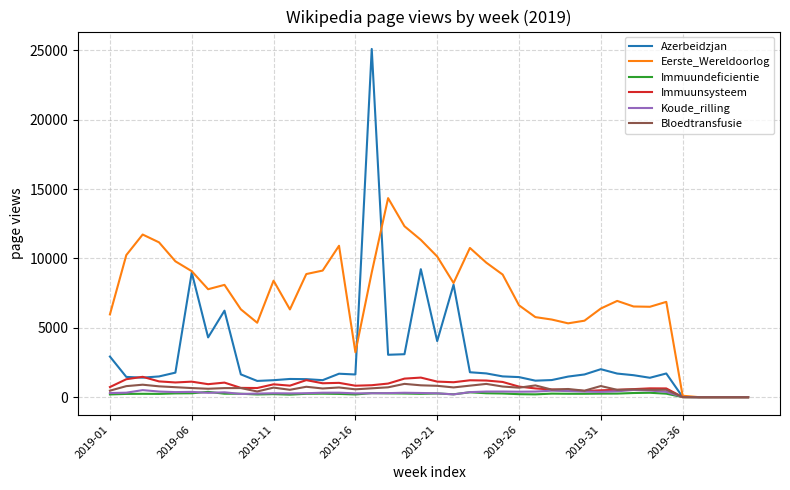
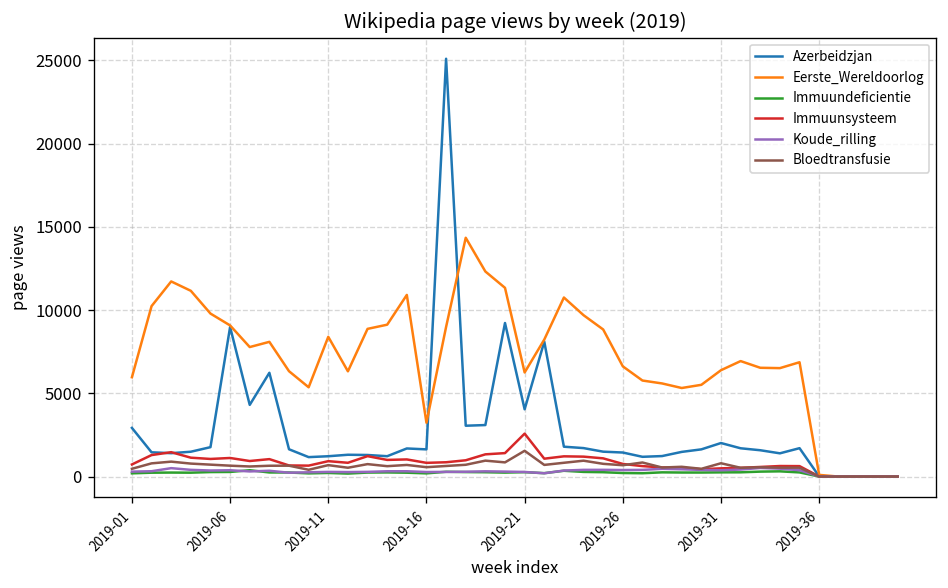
  {
    "Azerbeidzjan": {
      "2019-01": 2900,
      "2019-11": 1200,
      "2019-16": 1600,
      "2019-21": 4000,
      "2019-26": 1400,
      "2019-31": 2000
    },
    "Eerste_Wereldoorlog": {
      "2019-01": 6000,
      "2019-11": 8400,
      "2019-16": 3200,
-     "2019-21": 10100,
+     "2019-21": 6300,
      "2019-26": 6600,
      "2019-31": 6400
    },
    "Immuunsysteem": {
      "2019-01": 700,
      "2019-06": 1100,
      "2019-11": 900,
      "2019-16": 800,
-     "2019-21": 1100
+     "2019-21": 2600
    },
    "Bloedtransfusie": {
      "2019-06": 700,
      "2019-11": 700,
      "2019-16": 600,
-     "2019-21": 800,
+     "2019-21": 1500,
      "2019-31": 800
    }
  }
